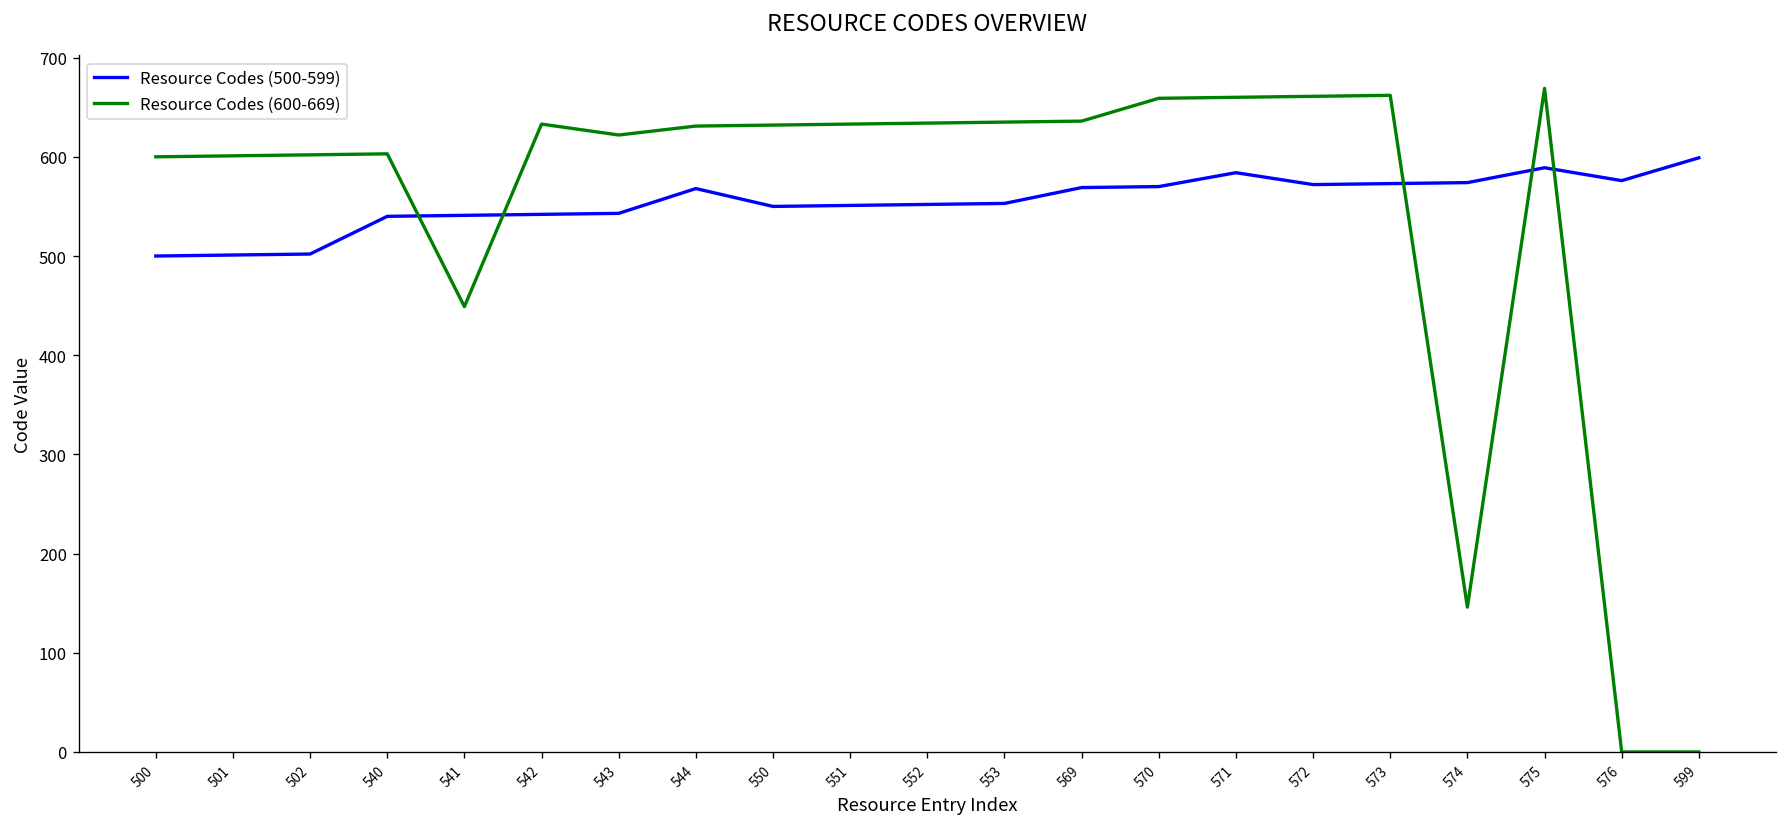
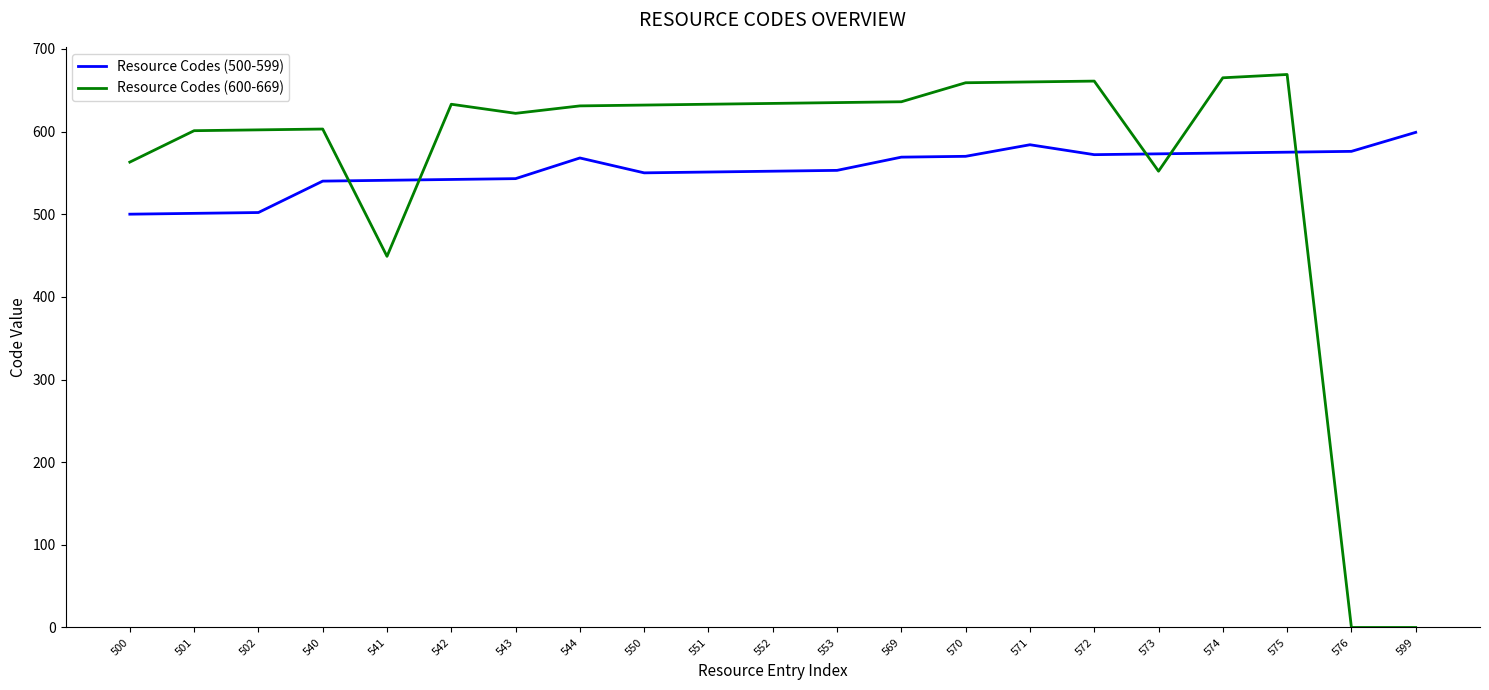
  {
    "Resource Codes (500-599)": {
      "500": 500,
      "501": 500,
      "502": 500,
      "540": 540,
      "541": 540,
      "542": 540,
      "543": 540,
      "544": 570,
      "550": 550,
      "551": 550,
      "552": 550,
      "553": 550,
      "569": 570,
      "570": 570,
      "571": 580,
      "572": 570,
      "573": 570,
      "574": 570,
-     "575": 590,
+     "575": 580,
      "576": 580,
      "599": 600
    },
    "Resource Codes (600-669)": {
-     "500": 600,
+     "500": 560,
      "501": 600,
      "502": 600,
      "540": 600,
      "541": 450,
      "542": 630,
      "543": 620,
      "544": 630,
      "550": 630,
      "551": 630,
      "552": 630,
      "553": 640,
      "569": 640,
      "570": 660,
      "571": 660,
      "572": 660,
-     "573": 660,
-     "574": 150,
+     "573": 550,
+     "574": 670,
      "575": 670,
      "576": 0,
      "599": 0
    }
  }
